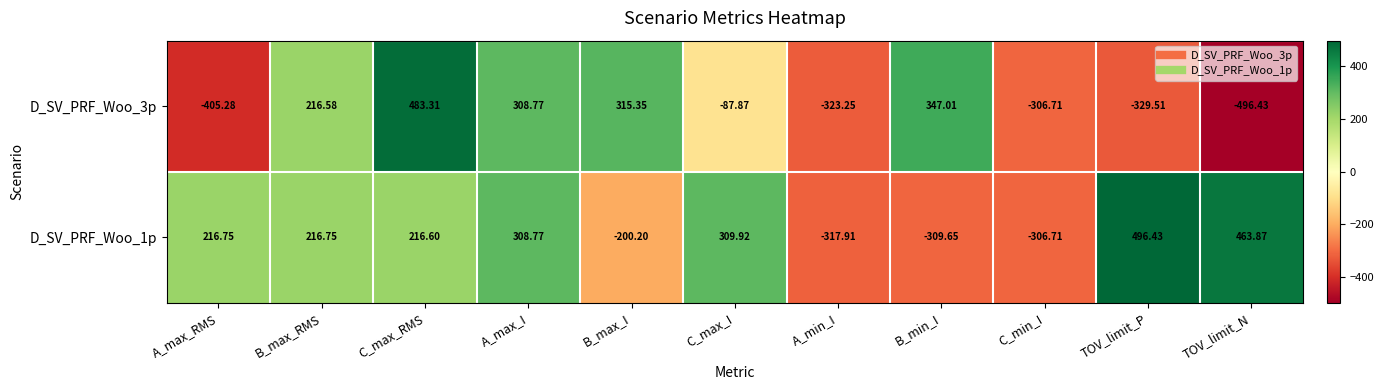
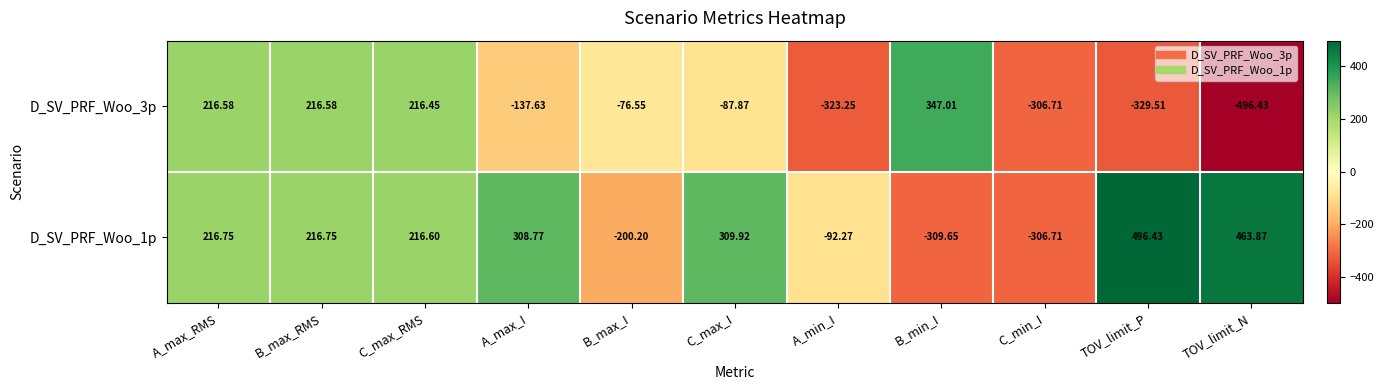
  {
    "D_SV_PRF_Woo_3p": {
-     "A_max_RMS": -405.28,
+     "A_max_RMS": 216.58,
      "B_max_RMS": 216.58,
-     "C_max_RMS": 483.31,
-     "A_max_I": 308.77,
-     "B_max_I": 315.35,
+     "C_max_RMS": 216.45,
+     "A_max_I": -137.63,
+     "B_max_I": -76.55,
      "C_max_I": -87.87,
      "A_min_I": -323.25,
      "B_min_I": 347.01,
      "C_min_I": -306.71,
      "TOV_limit_P": -329.51,
      "TOV_limit_N": -496.43
    },
    "D_SV_PRF_Woo_1p": {
      "A_max_RMS": 216.75,
      "B_max_RMS": 216.75,
      "C_max_RMS": 216.60,
      "A_max_I": 308.77,
      "B_max_I": -200.20,
      "C_max_I": 309.92,
-     "A_min_I": -317.91,
+     "A_min_I": -92.27,
      "B_min_I": -309.65,
      "C_min_I": -306.71,
      "TOV_limit_P": 496.43,
      "TOV_limit_N": 463.87
    }
  }
